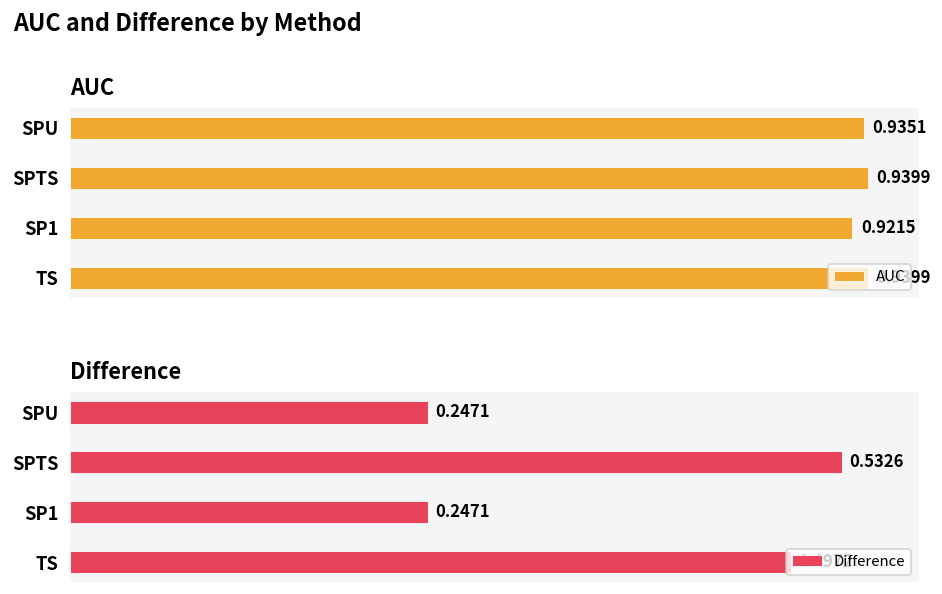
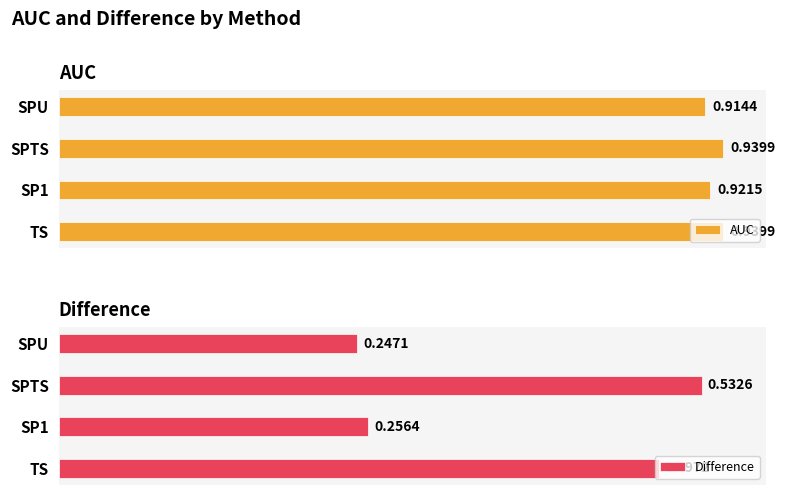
  {
    "AUC": {
-     "SPU": 0.9351,
+     "SPU": 0.9144,
      "SPTS": 0.9399,
      "SP1": 0.9215
    },
    "Difference": {
      "SPU": 0.2471,
      "SPTS": 0.5326,
-     "SP1": 0.2471
+     "SP1": 0.2564
    }
  }
